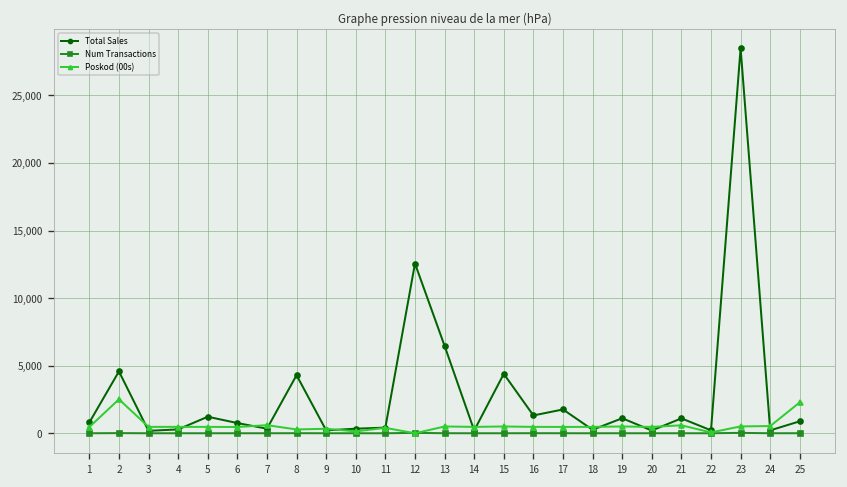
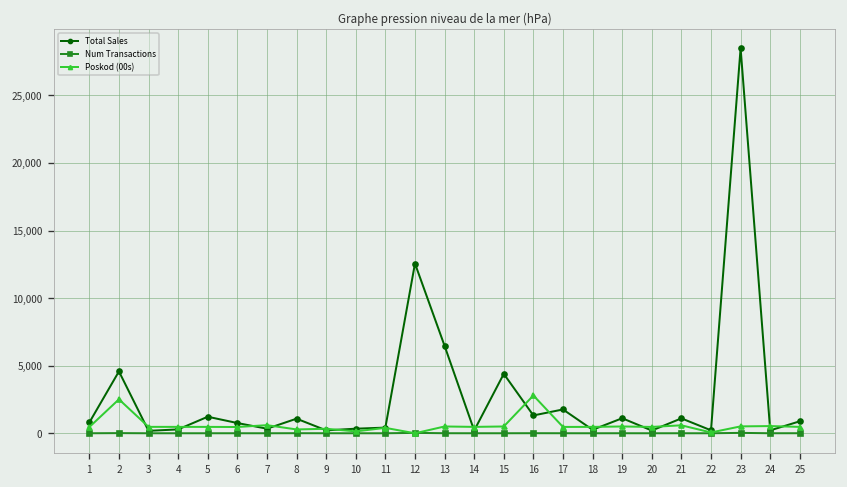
  {
    "Total Sales": {
      "1": "800",
      "2": "4,600",
      "5": "1,200",
      "6": "800",
      "7": "300",
-     "8": "4,300",
+     "8": "1,100",
      "12": "12,600",
      "13": "6,500",
      "15": "4,400",
      "16": "1,300",
      "17": "1,800",
      "19": "1,100",
      "21": "1,100",
      "23": "28,500",
      "25": "900"
    },
    "Num Transactions": {
      "1": "0",
      "2": "0",
      "4": "0",
      "5": "0",
      "6": "0",
      "7": "0",
      "8": "0",
      "11": "0",
      "13": "0",
      "15": "0",
      "16": "0",
      "17": "0",
      "18": "0",
      "19": "0",
      "21": "0",
      "23": "0",
      "25": "0"
    },
    "Poskod (00s)": {
      "1": "500",
      "2": "2,500",
      "3": "500",
      "5": "500",
      "6": "500",
      "7": "600",
      "8": "300",
      "13": "500",
      "14": "500",
      "15": "500",
-     "16": "500",
+     "16": "2,800",
      "17": "500",
      "19": "500",
      "20": "500",
      "21": "600",
      "23": "500",
      "24": "500",
-     "25": "2,300"
+     "25": "500"
    }
  }
